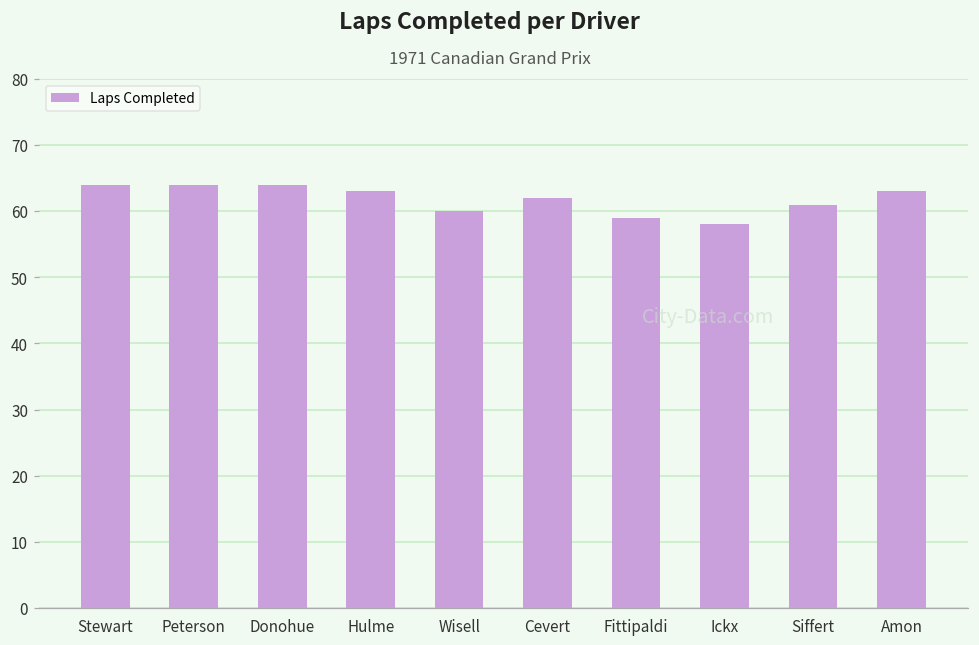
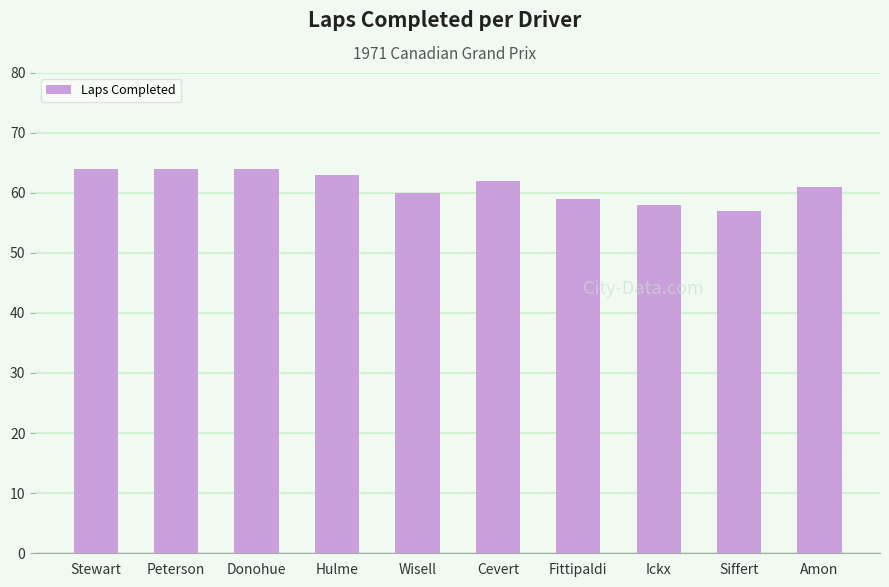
  {
    "Stewart": 64,
    "Peterson": 64,
    "Donohue": 64,
    "Hulme": 63,
    "Wisell": 60,
    "Cevert": 62,
    "Fittipaldi": 59,
    "Ickx": 58,
-   "Siffert": 61,
-   "Amon": 63
+   "Siffert": 57,
+   "Amon": 61
  }
